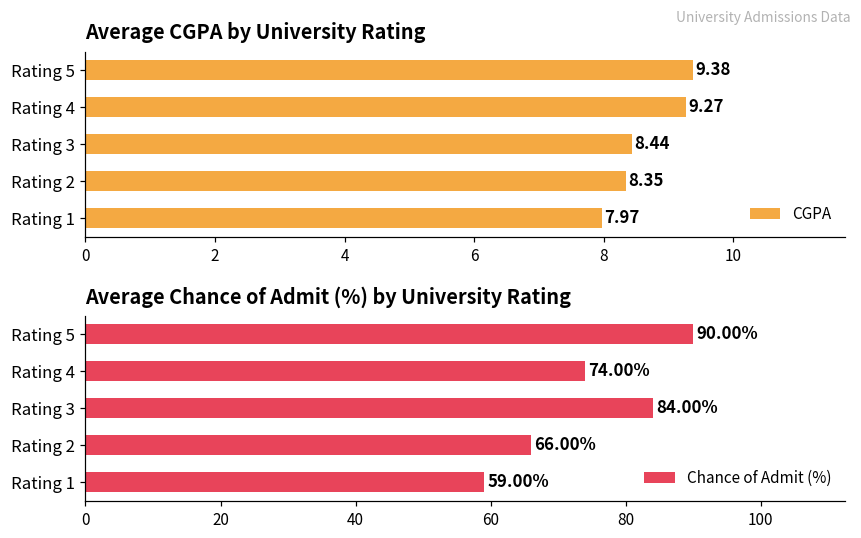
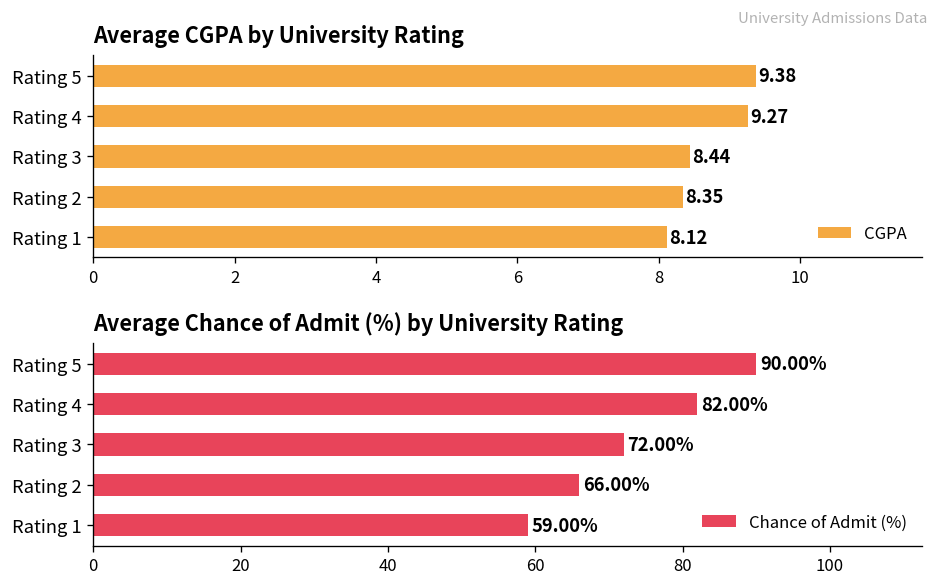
  {
    "Average CGPA by University Rating": {
      "Rating 5": "9.38",
      "Rating 4": "9.27",
      "Rating 3": "8.44",
      "Rating 2": "8.35",
-     "Rating 1": "7.97"
+     "Rating 1": "8.12"
    },
    "Average Chance of Admit (%) by University Rating": {
      "Rating 5": "90.00%",
-     "Rating 4": "74.00%",
-     "Rating 3": "84.00%",
+     "Rating 4": "82.00%",
+     "Rating 3": "72.00%",
      "Rating 2": "66.00%",
      "Rating 1": "59.00%"
    }
  }
